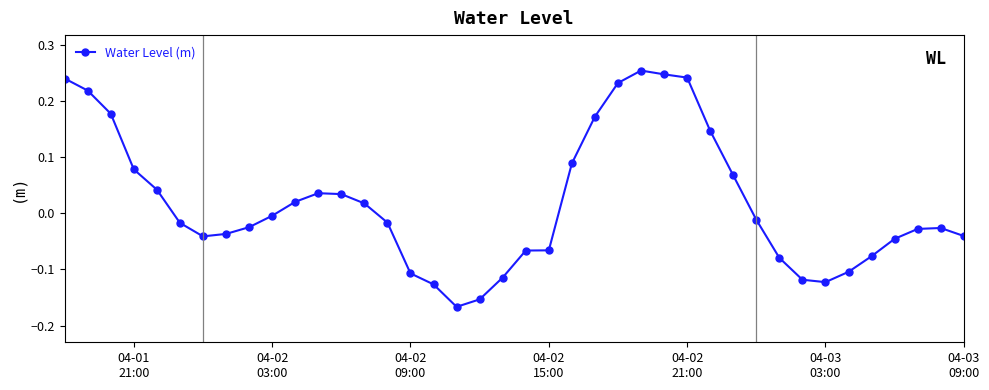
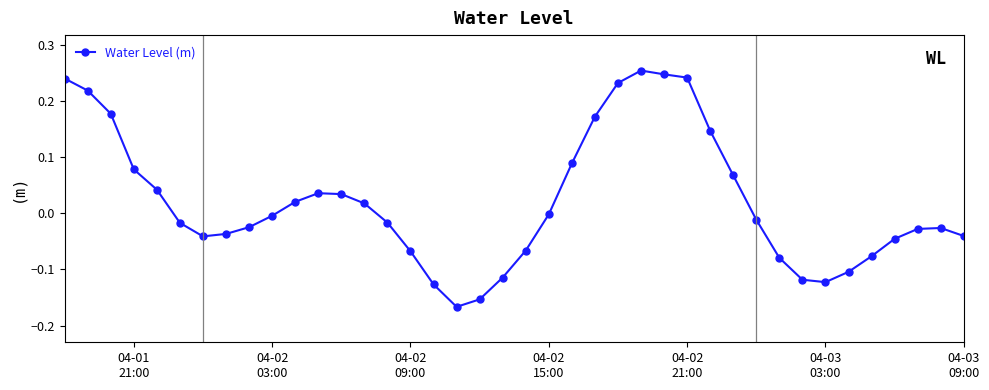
  {
    "04-01 21:00": 0.08,
    "04-02 03:00": 0.00,
-   "04-02 09:00": -0.11,
-   "04-02 15:00": -0.07,
+   "04-02 09:00": -0.07,
+   "04-02 15:00": 0.00,
    "04-02 21:00": 0.24,
    "04-03 03:00": -0.12,
    "04-03 09:00": -0.04
  }
